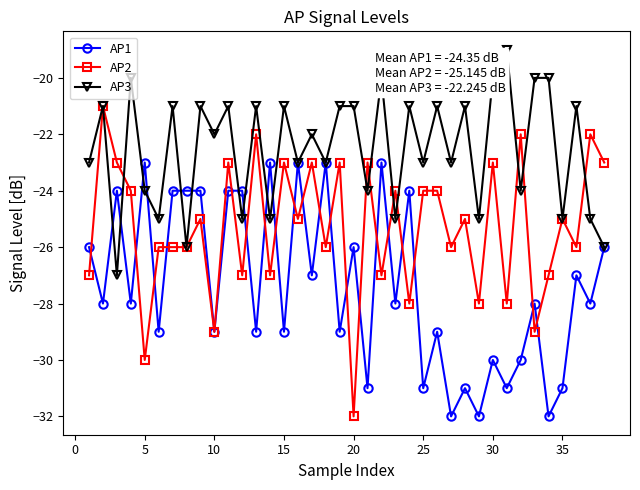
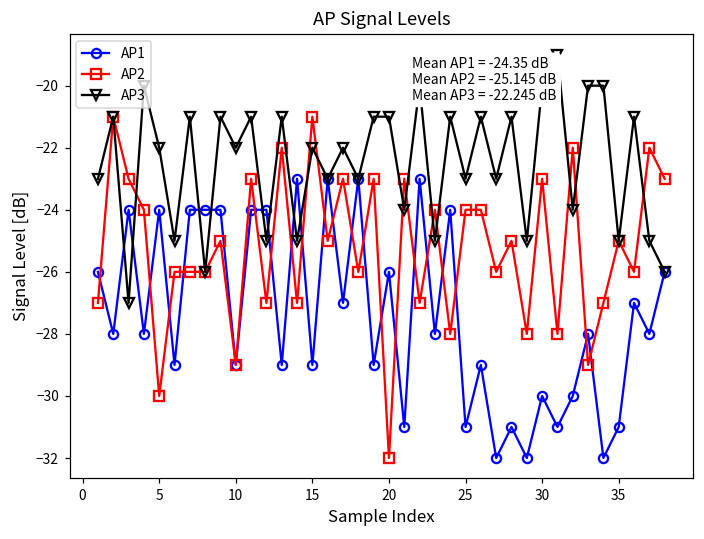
  {
    "AP1": {
-     "5": -23,
+     "5": -24,
      "15": -29,
      "20": -26,
      "25": -31,
      "30": -30,
      "35": -31
    },
    "AP2": {
      "5": -30,
-     "15": -23,
+     "15": -21,
      "20": -32,
      "25": -24,
      "30": -23
    },
    "AP3": {
-     "5": -24,
+     "5": -22,
      "10": -22,
-     "15": -21,
+     "15": -22,
      "20": -21,
      "25": -23
    }
  }
